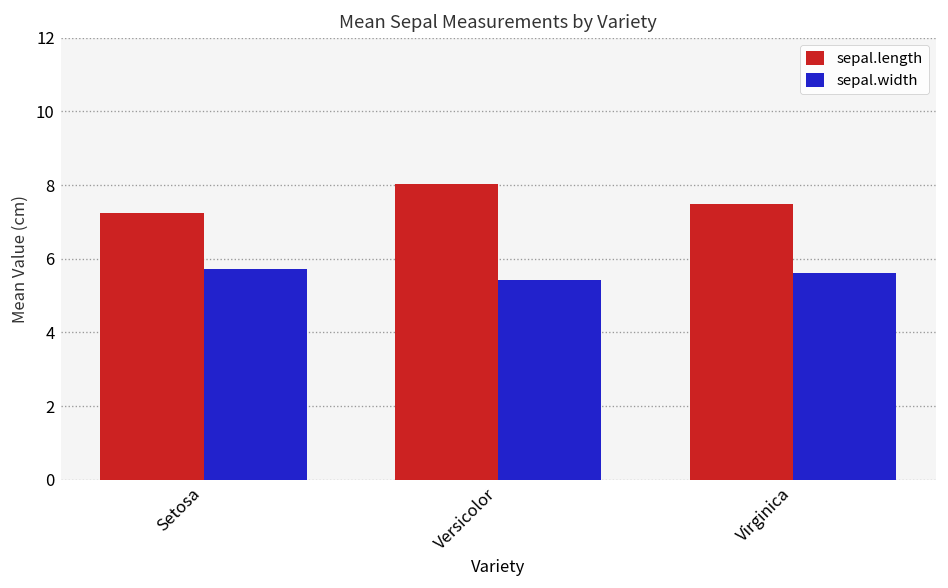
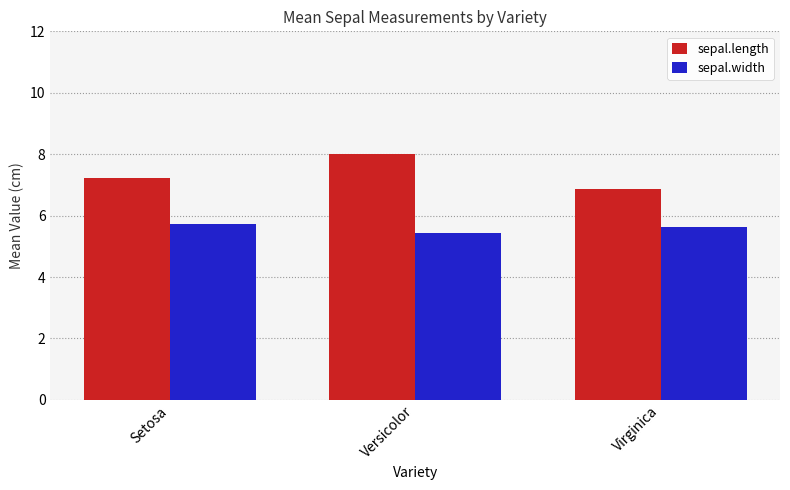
  {
    "sepal.length": {
      "Setosa": 7.2,
      "Versicolor": 8.0,
-     "Virginica": 7.5
+     "Virginica": 6.9
    },
    "sepal.width": {
      "Setosa": 5.7,
      "Versicolor": 5.4,
      "Virginica": 5.6
    }
  }
